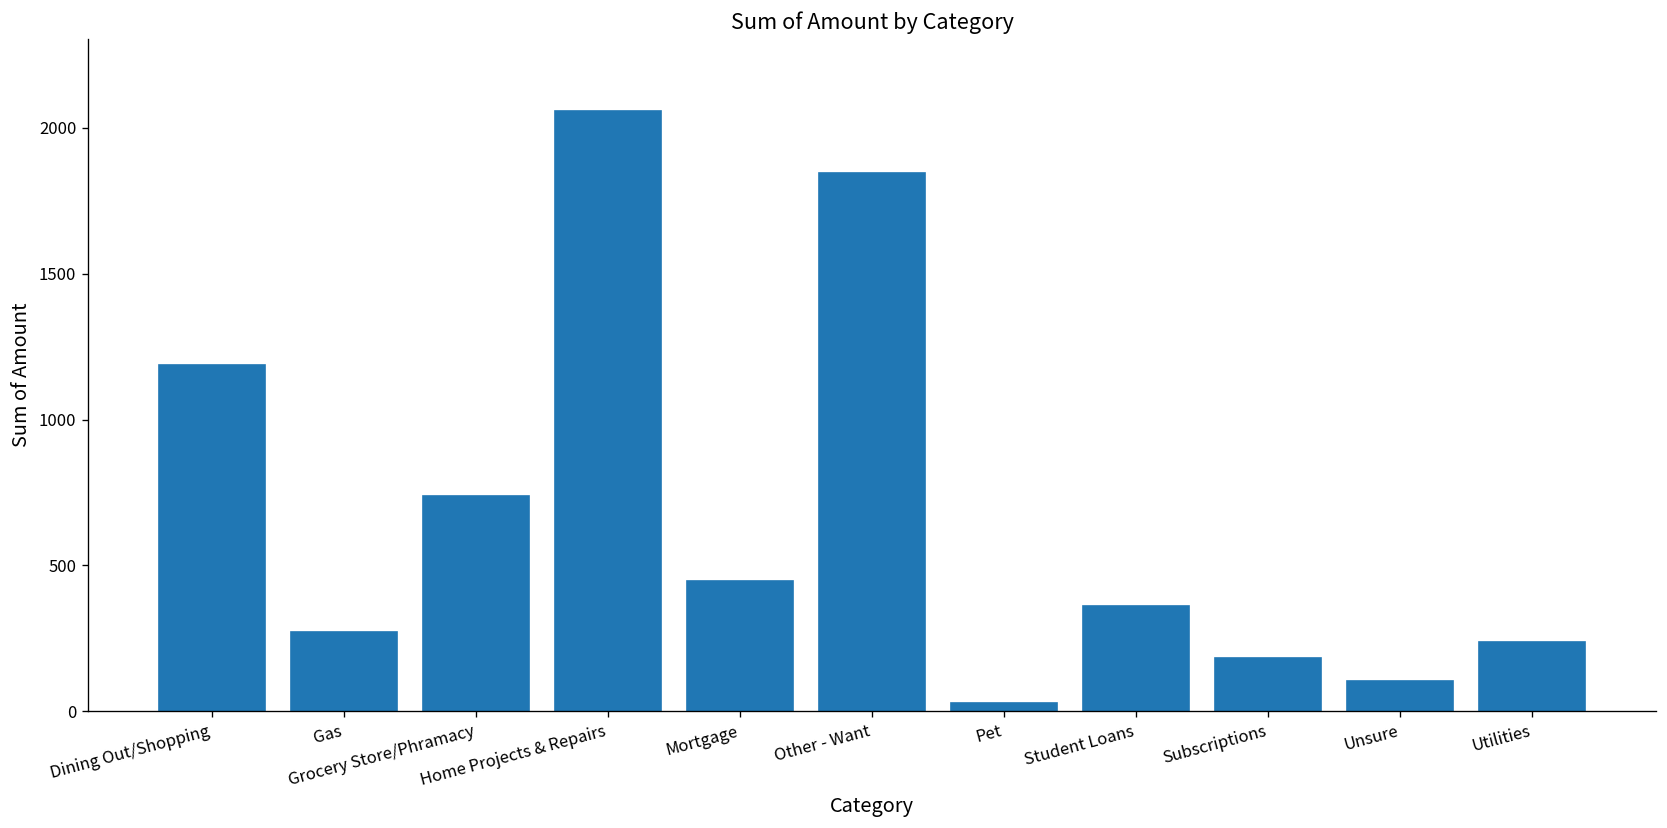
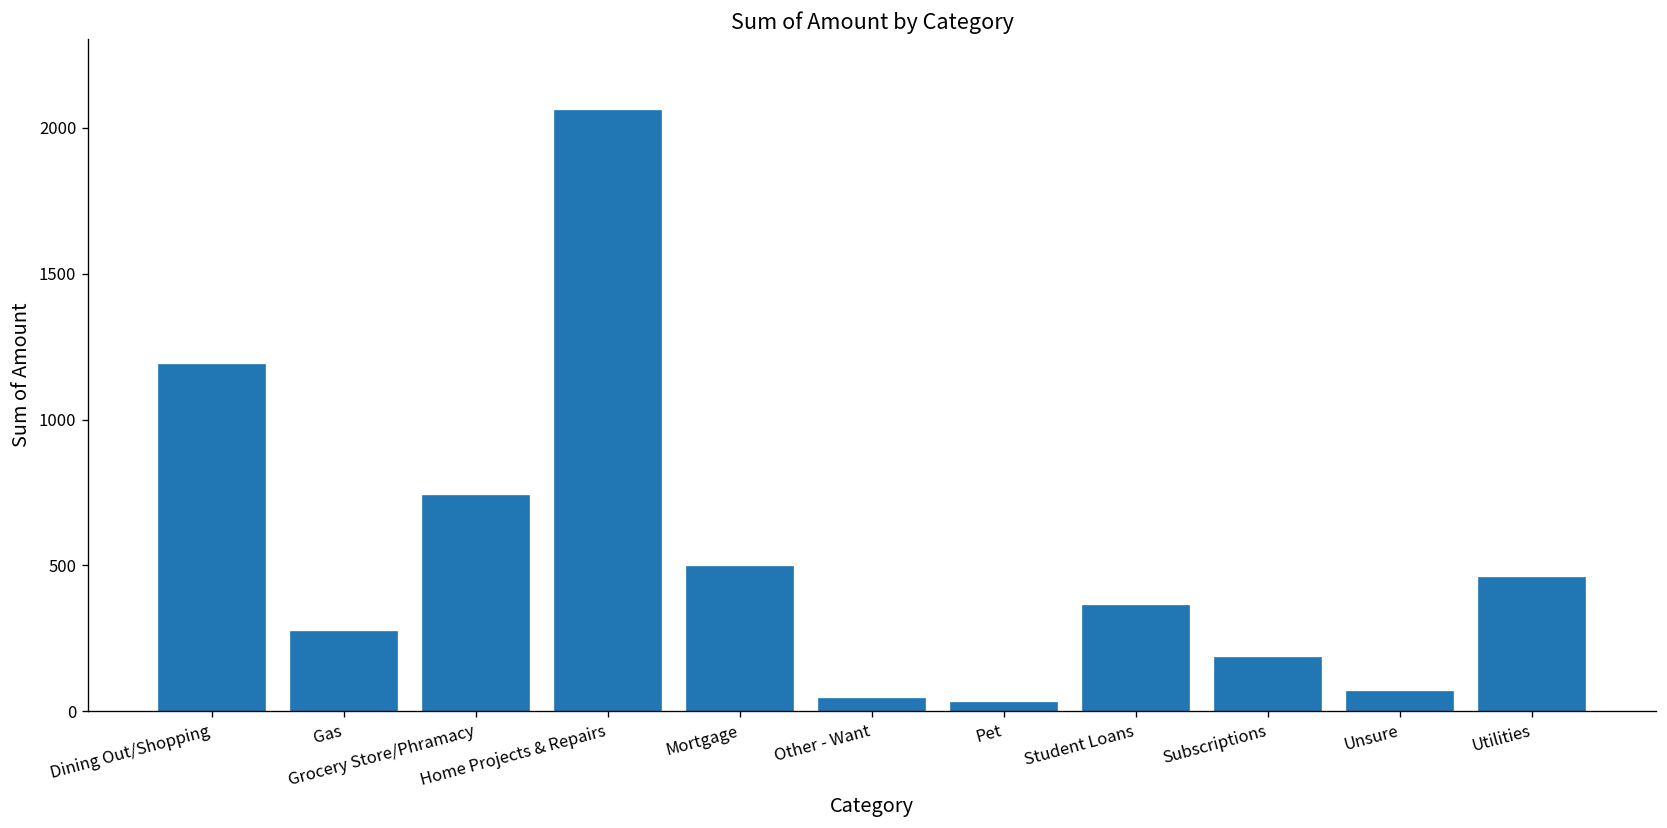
  {
    "Dining Out/Shopping": 1190,
    "Gas": 270,
    "Grocery Store/Phramacy": 740,
    "Home Projects & Repairs": 2060,
-   "Mortgage": 450,
-   "Other - Want": 1850,
+   "Mortgage": 490,
+   "Other - Want": 40,
    "Pet": 30,
    "Student Loans": 360,
    "Subscriptions": 180,
-   "Unsure": 100,
-   "Utilities": 240
+   "Unsure": 70,
+   "Utilities": 460
  }
